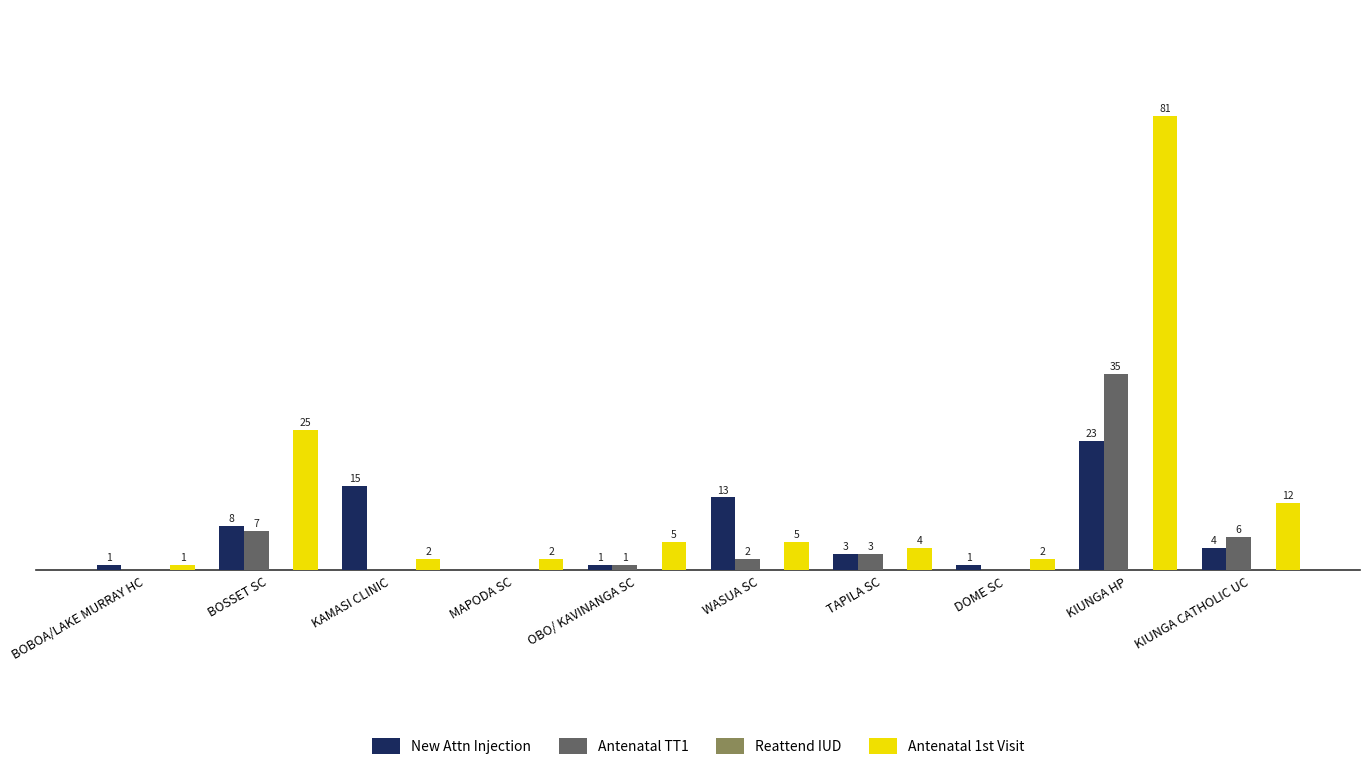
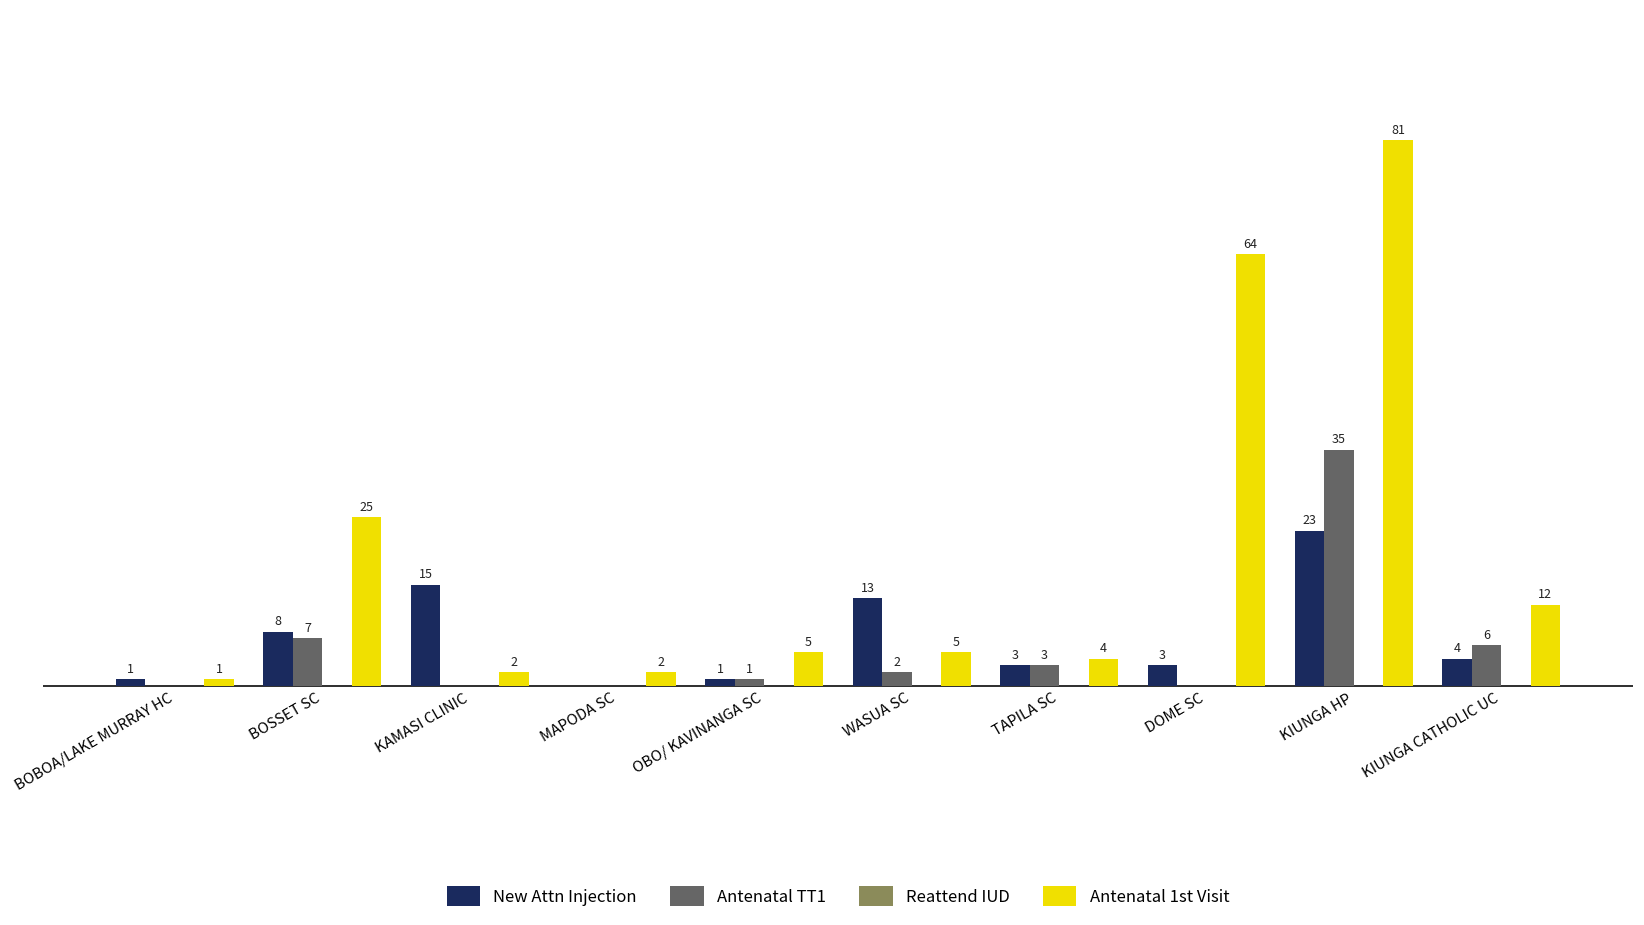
  {
    "New Attn Injection": {
      "BOBOA/LAKE MURRAY HC": 1,
      "BOSSET SC": 8,
      "KAMASI CLINIC": 15,
      "OBO/ KAVINANGA SC": 1,
      "WASUA SC": 13,
      "TAPILA SC": 3,
-     "DOME SC": 1,
+     "DOME SC": 3,
      "KIUNGA HP": 23,
      "KIUNGA CATHOLIC UC": 4
    },
    "Antenatal 1st Visit": {
      "BOBOA/LAKE MURRAY HC": 1,
      "BOSSET SC": 25,
      "KAMASI CLINIC": 2,
      "MAPODA SC": 2,
      "OBO/ KAVINANGA SC": 5,
      "WASUA SC": 5,
      "TAPILA SC": 4,
-     "DOME SC": 2,
+     "DOME SC": 64,
      "KIUNGA HP": 81,
      "KIUNGA CATHOLIC UC": 12
    }
  }
